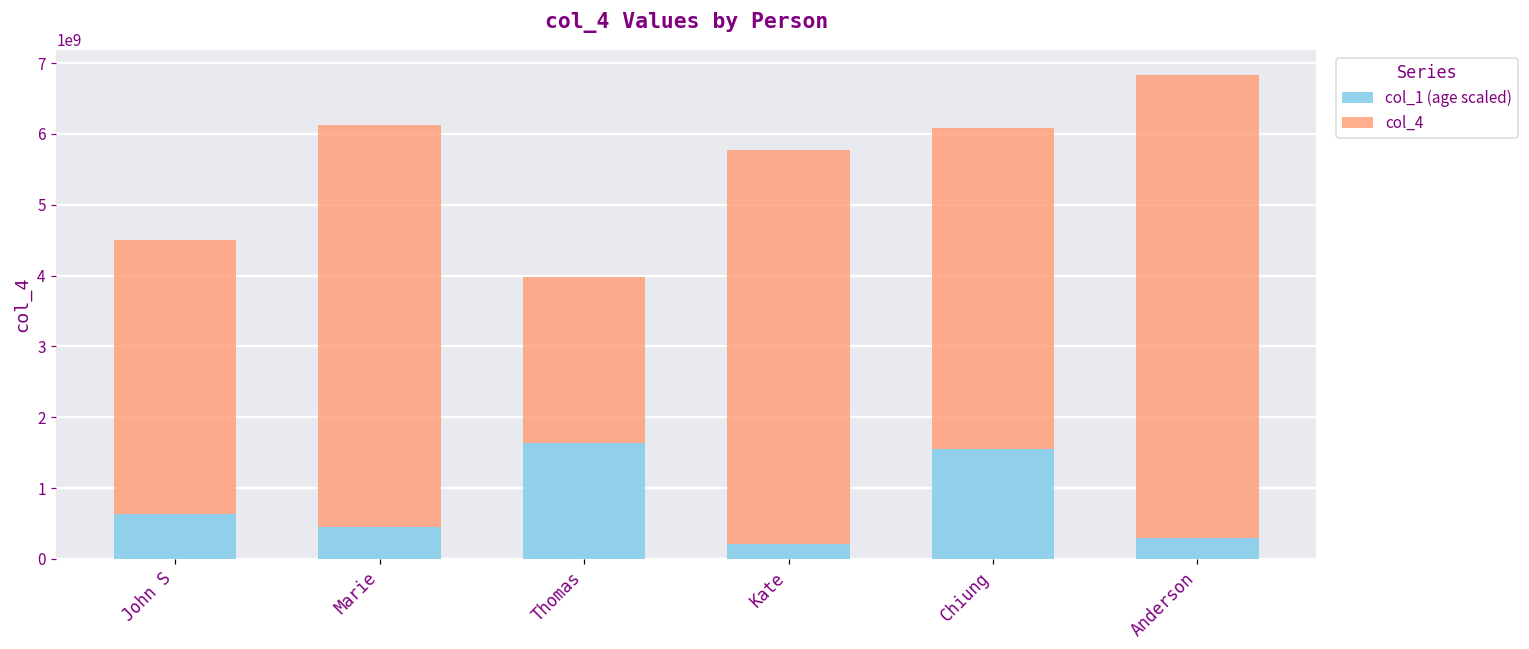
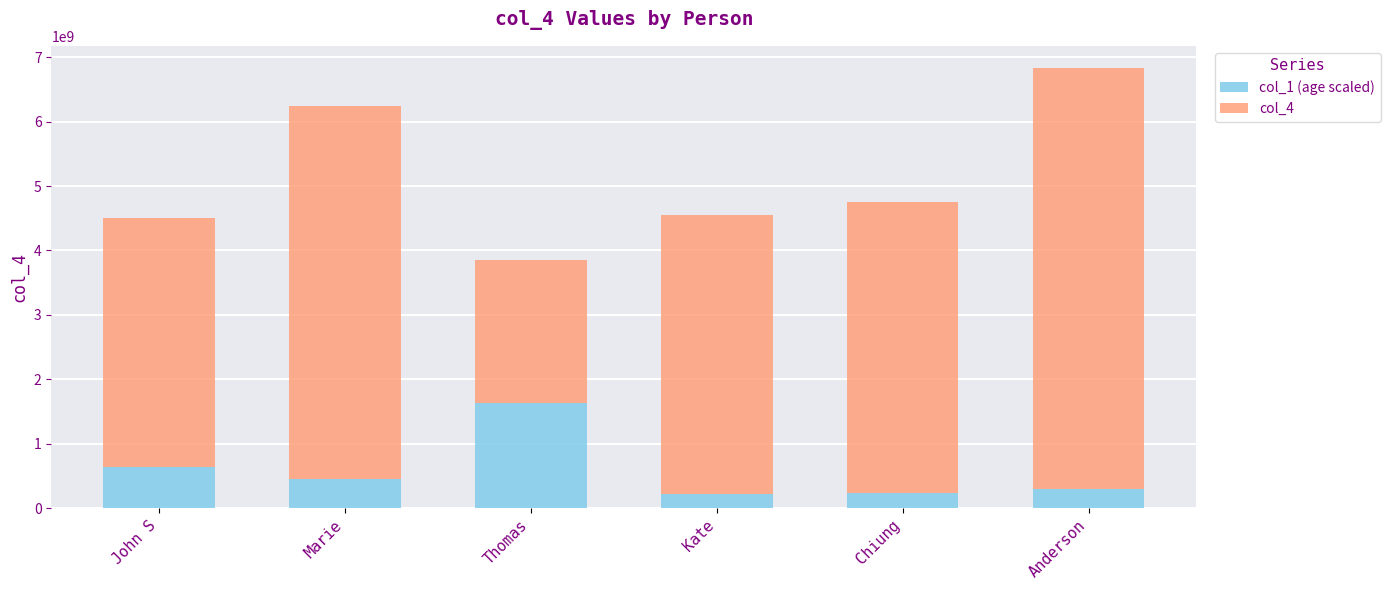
  {
    "col_1 (age scaled)": {
      "John S": 600000000,
      "Marie": 400000000,
      "Thomas": 1600000000,
      "Kate": 200000000,
-     "Chiung": 1600000000,
+     "Chiung": 200000000,
      "Anderson": 300000000
    },
    "col_4": {
      "John S": 3900000000,
-     "Marie": 5700000000,
-     "Thomas": 2300000000,
-     "Kate": 5600000000,
+     "Marie": 5800000000,
+     "Thomas": 2200000000,
+     "Kate": 4300000000,
      "Chiung": 4500000000,
      "Anderson": 6500000000
    }
  }
